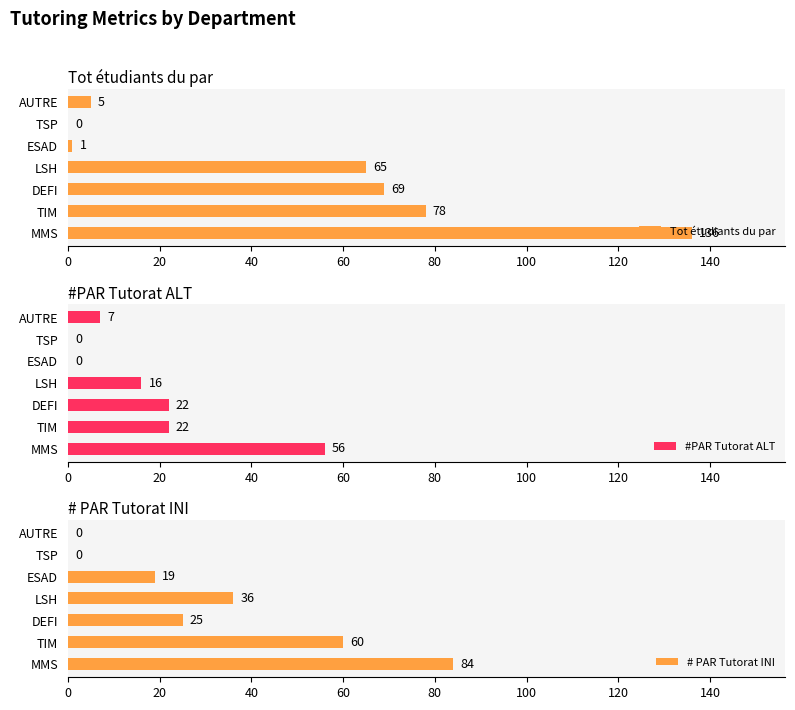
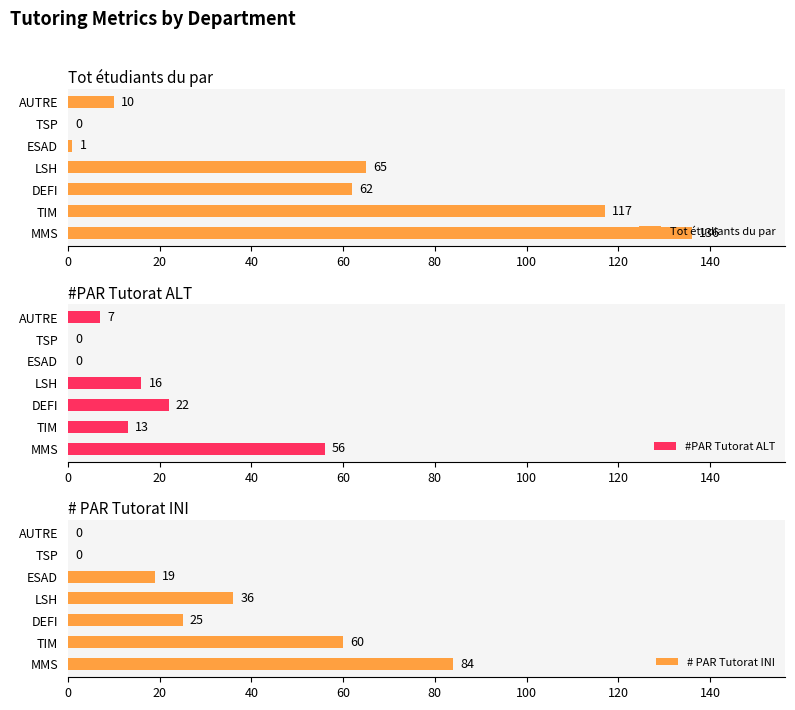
  {
    "Tot étudiants du par": {
-     "AUTRE": 5,
+     "AUTRE": 10,
      "TSP": 0,
      "ESAD": 1,
      "LSH": 65,
-     "DEFI": 69,
-     "TIM": 78,
+     "DEFI": 62,
+     "TIM": 117,
      "MMS": 136
    },
    "#PAR Tutorat ALT": {
      "AUTRE": 7,
      "TSP": 0,
      "ESAD": 0,
      "LSH": 16,
      "DEFI": 22,
-     "TIM": 22,
+     "TIM": 13,
      "MMS": 56
    },
    "# PAR Tutorat INI": {
      "AUTRE": 0,
      "TSP": 0,
      "ESAD": 19,
      "LSH": 36,
      "DEFI": 25,
      "TIM": 60,
      "MMS": 84
    }
  }
